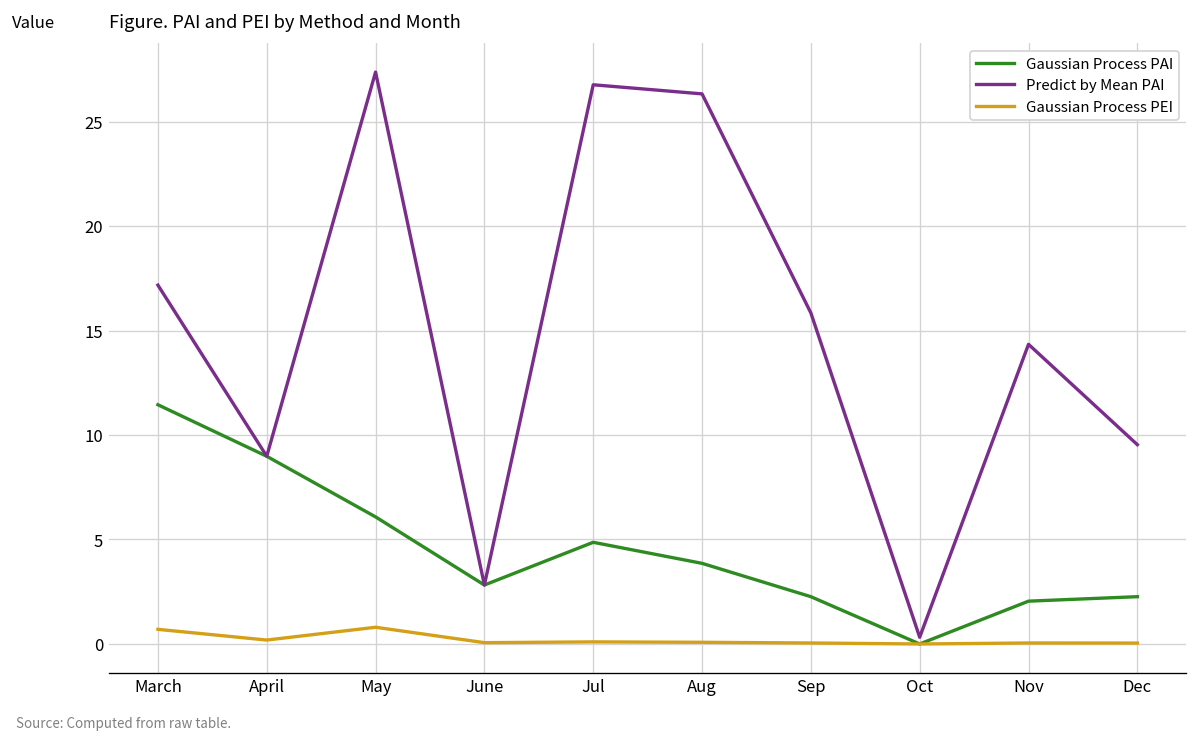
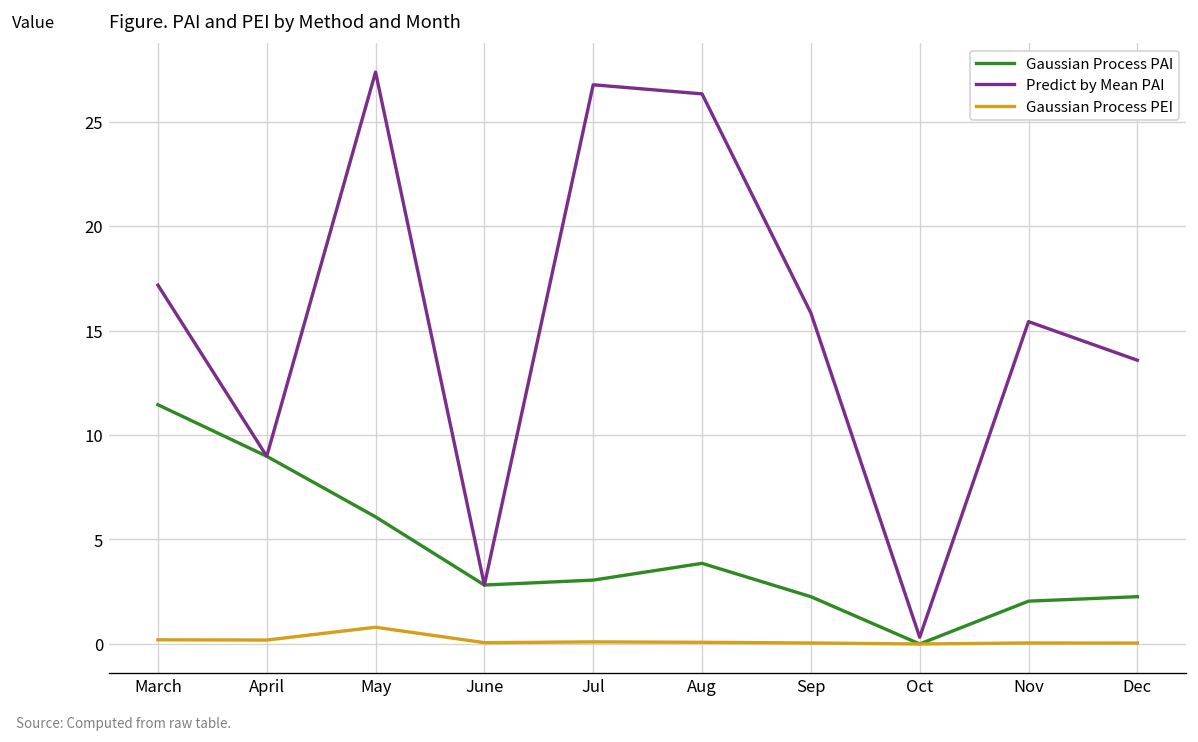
  {
    "Gaussian Process PAI": {
      "March": 11.4,
      "May": 6.1,
-     "Jul": 4.9,
+     "Jul": 3.1,
      "Aug": 3.9,
      "Sep": 2.3,
      "Nov": 2.0,
      "Dec": 2.3
    },
    "Predict by Mean PAI": {
      "March": 17.2,
      "May": 27.4,
      "Jul": 26.8,
      "Aug": 26.3,
      "Sep": 15.8,
      "Oct": 0.3,
-     "Nov": 14.3,
-     "Dec": 9.5
+     "Nov": 15.4,
+     "Dec": 13.6
    },
    "Gaussian Process PEI": {
-     "March": 0.7,
+     "March": 0.2,
      "April": 0.2,
      "May": 0.8,
      "June": 0.1,
      "Jul": 0.1,
      "Aug": 0.1,
      "Sep": 0.0,
      "Nov": 0.0,
      "Dec": 0.0
    }
  }
